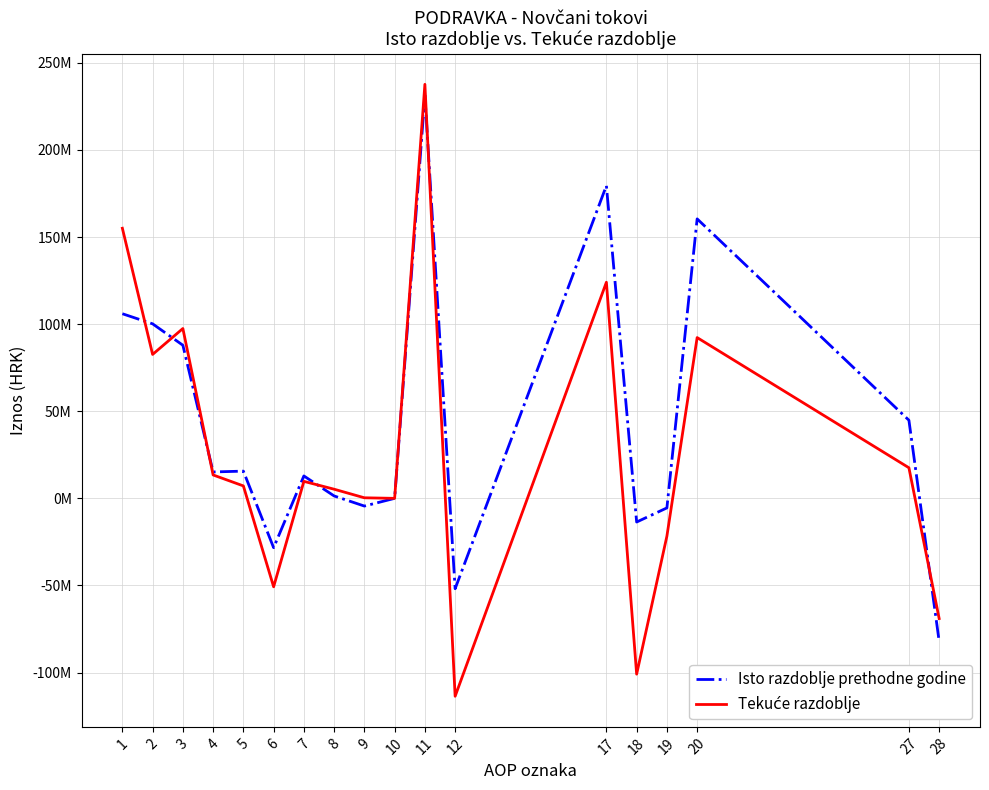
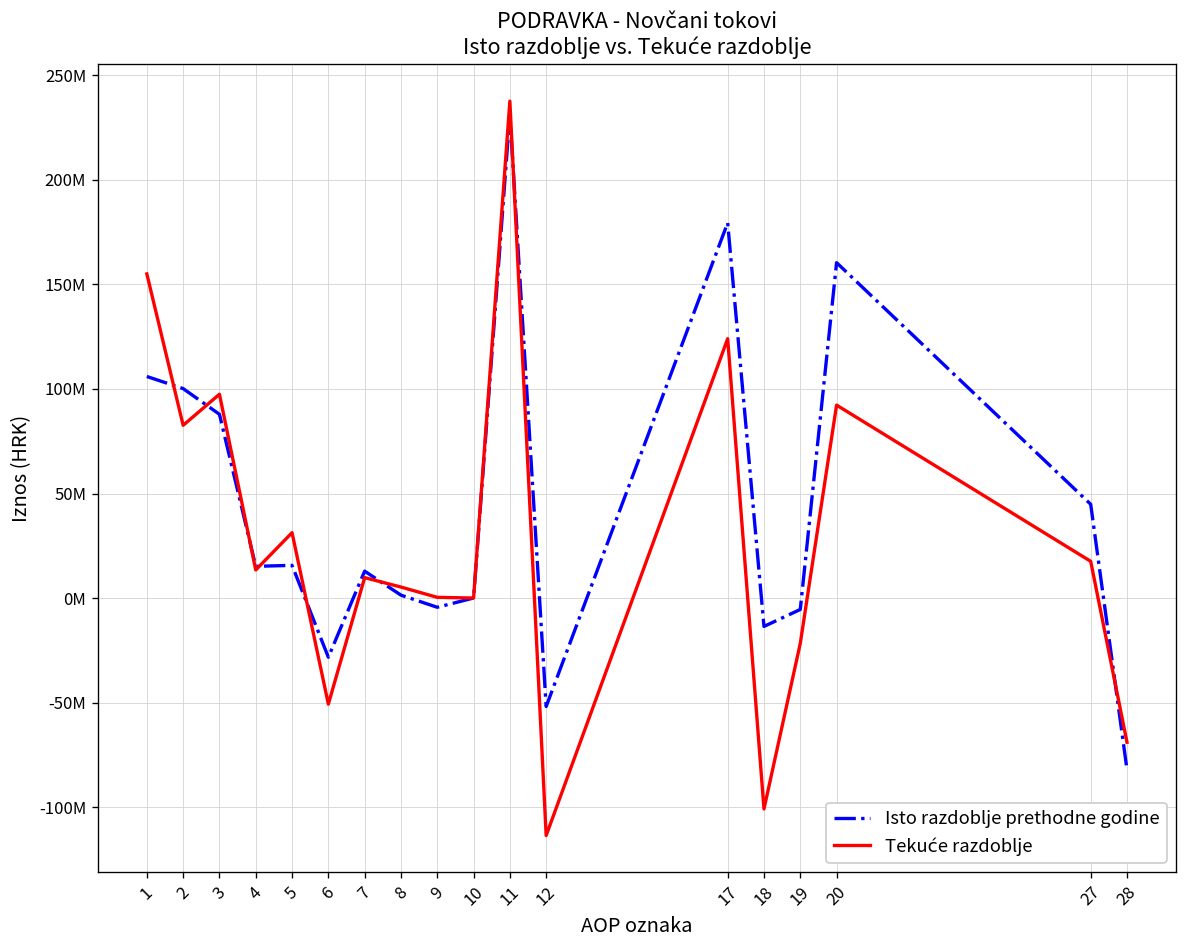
  {
    "Isto razdoblje prethodne godine": {
      "1": 106000000,
      "2": 100000000,
      "3": 88000000,
      "4": 15000000,
      "5": 16000000,
      "6": -28000000,
      "7": 13000000,
      "8": 1000000,
      "9": -4000000,
      "11": 231000000,
      "12": -52000000,
      "17": 180000000,
      "18": -14000000,
      "19": -5000000,
      "20": 160000000,
      "27": 45000000,
      "28": -82000000
    },
    "Tekuće razdoblje": {
      "1": 155000000,
      "2": 83000000,
      "3": 97000000,
      "4": 13000000,
-     "5": 7000000,
+     "5": 31000000,
      "6": -51000000,
      "7": 10000000,
      "8": 5000000,
      "9": 0,
      "11": 238000000,
      "12": -114000000,
      "17": 124000000,
      "18": -101000000,
      "19": -22000000,
      "20": 92000000,
      "27": 18000000,
      "28": -69000000
    }
  }
